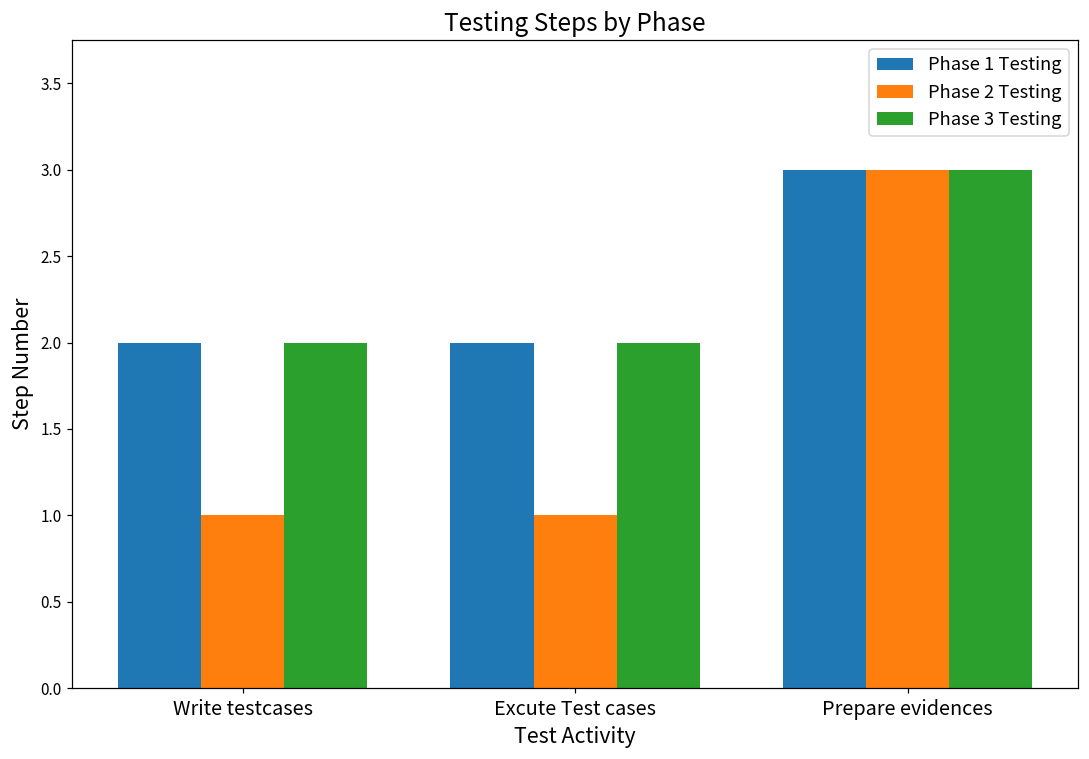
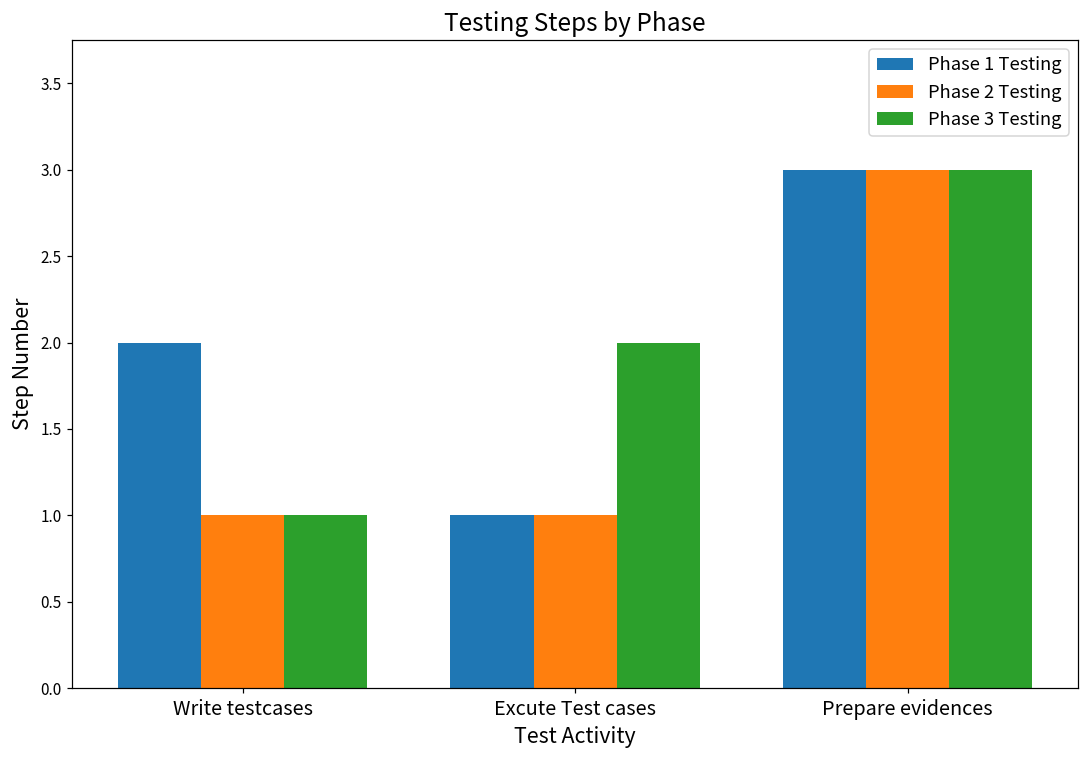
  {
    "Phase 1 Testing": {
      "Write testcases": 2,
-     "Excute Test cases": 2,
+     "Excute Test cases": 1,
      "Prepare evidences": 3
    },
    "Phase 2 Testing": {
      "Write testcases": 1,
      "Excute Test cases": 1,
      "Prepare evidences": 3
    },
    "Phase 3 Testing": {
-     "Write testcases": 2,
+     "Write testcases": 1,
      "Excute Test cases": 2,
      "Prepare evidences": 3
    }
  }
